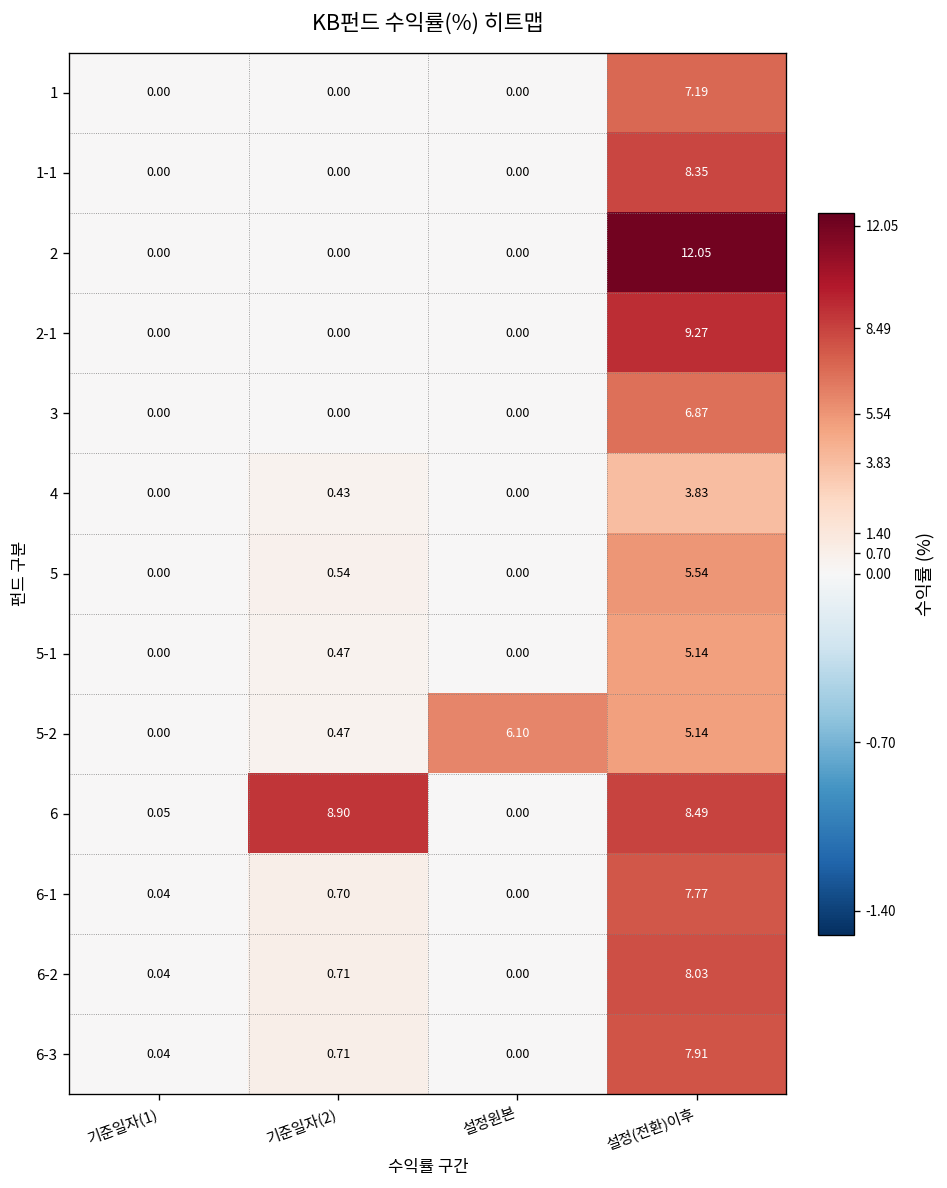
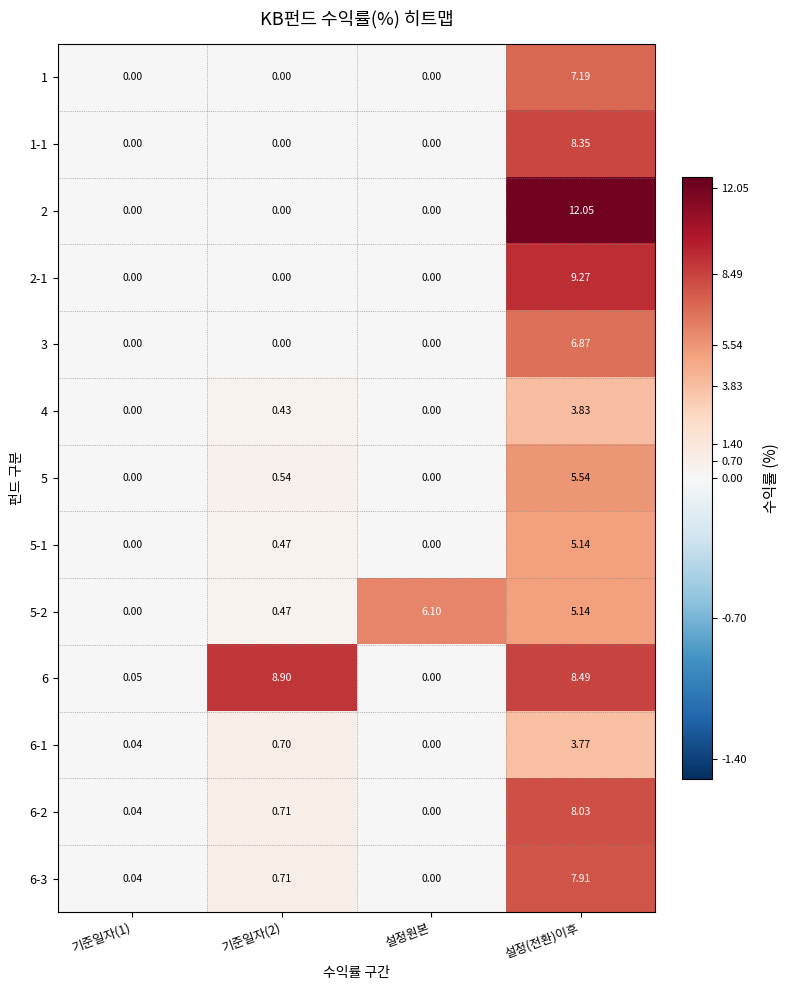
  {
    "1": {
      "기준일자(1)": 0.00,
      "기준일자(2)": 0.00,
      "설정원본": 0.00,
      "설정(전환)이후": 7.19
    },
    "1-1": {
      "기준일자(1)": 0.00,
      "기준일자(2)": 0.00,
      "설정원본": 0.00,
      "설정(전환)이후": 8.35
    },
    "2": {
      "기준일자(1)": 0.00,
      "기준일자(2)": 0.00,
      "설정원본": 0.00,
      "설정(전환)이후": 12.05
    },
    "2-1": {
      "기준일자(1)": 0.00,
      "기준일자(2)": 0.00,
      "설정원본": 0.00,
      "설정(전환)이후": 9.27
    },
    "3": {
      "기준일자(1)": 0.00,
      "기준일자(2)": 0.00,
      "설정원본": 0.00,
      "설정(전환)이후": 6.87
    },
    "4": {
      "기준일자(1)": 0.00,
      "기준일자(2)": 0.43,
      "설정원본": 0.00,
      "설정(전환)이후": 3.83
    },
    "5": {
      "기준일자(1)": 0.00,
      "기준일자(2)": 0.54,
      "설정원본": 0.00,
      "설정(전환)이후": 5.54
    },
    "5-1": {
      "기준일자(1)": 0.00,
      "기준일자(2)": 0.47,
      "설정원본": 0.00,
      "설정(전환)이후": 5.14
    },
    "5-2": {
      "기준일자(1)": 0.00,
      "기준일자(2)": 0.47,
      "설정원본": 6.10,
      "설정(전환)이후": 5.14
    },
    "6": {
      "기준일자(1)": 0.05,
      "기준일자(2)": 8.90,
      "설정원본": 0.00,
      "설정(전환)이후": 8.49
    },
    "6-1": {
      "기준일자(1)": 0.04,
      "기준일자(2)": 0.70,
      "설정원본": 0.00,
-     "설정(전환)이후": 7.77
+     "설정(전환)이후": 3.77
    },
    "6-2": {
      "기준일자(1)": 0.04,
      "기준일자(2)": 0.71,
      "설정원본": 0.00,
      "설정(전환)이후": 8.03
    },
    "6-3": {
      "기준일자(1)": 0.04,
      "기준일자(2)": 0.71,
      "설정원본": 0.00,
      "설정(전환)이후": 7.91
    }
  }
